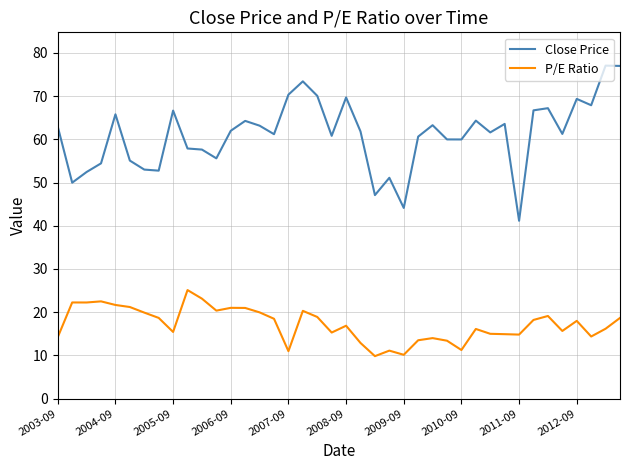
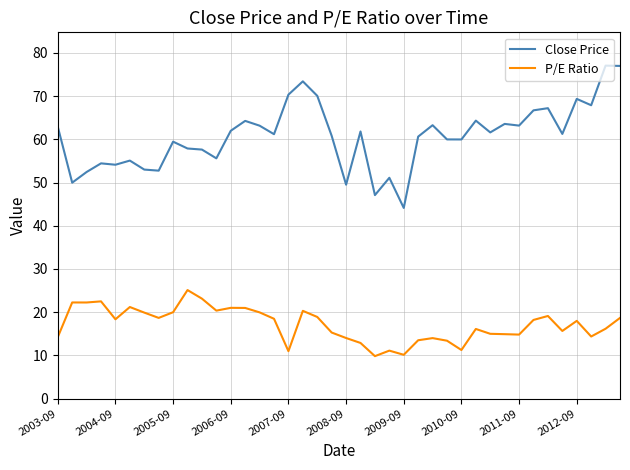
  {
    "Close Price": {
      "2003-09": 63,
-     "2004-09": 66,
-     "2005-09": 67,
+     "2004-09": 54,
+     "2005-09": 59,
      "2006-09": 62,
      "2007-09": 70,
-     "2008-09": 70,
+     "2008-09": 50,
      "2009-09": 44,
      "2010-09": 60,
-     "2011-09": 41,
+     "2011-09": 63,
      "2012-09": 69
    },
    "P/E Ratio": {
      "2003-09": 14,
-     "2004-09": 22,
-     "2005-09": 15,
+     "2004-09": 18,
+     "2005-09": 20,
      "2006-09": 21,
      "2007-09": 11,
-     "2008-09": 17,
+     "2008-09": 14,
      "2009-09": 10,
      "2010-09": 11,
      "2011-09": 15,
      "2012-09": 18
    }
  }
